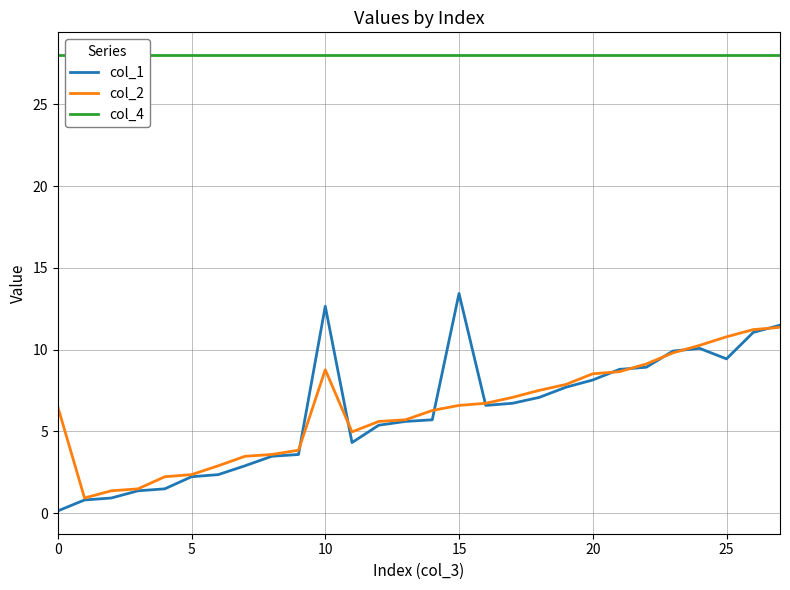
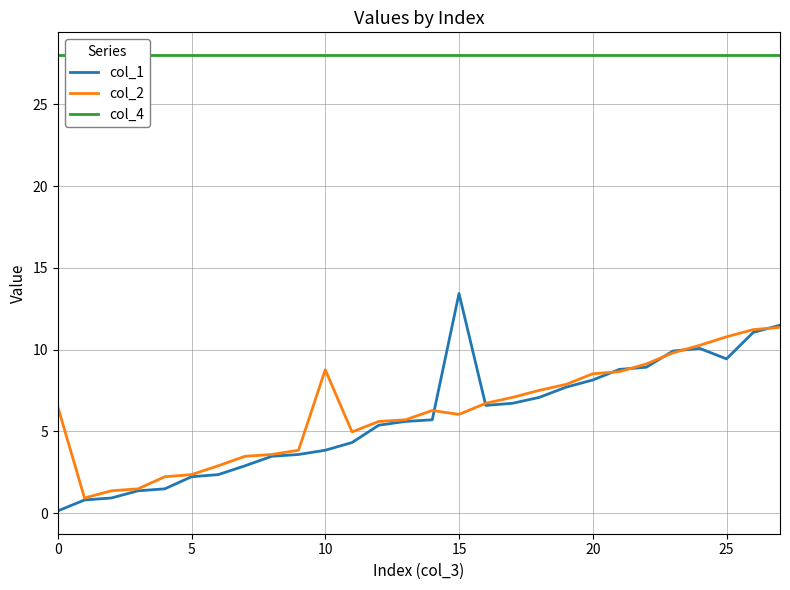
  {
    "col_1": {
      "0": 0.1,
-     "10": 12.7,
+     "10": 3.9,
      "15": 13.4,
      "20": 8.1,
      "25": 9.4
    },
    "col_2": {
      "0": 6.5,
      "10": 8.8,
-     "15": 6.6,
+     "15": 6.0,
      "20": 8.5,
      "25": 10.8
    },
    "col_4": {
      "0": 28.0,
      "5": 28.0,
      "10": 28.0,
      "15": 28.0,
      "20": 28.0,
      "25": 28.0
    }
  }
